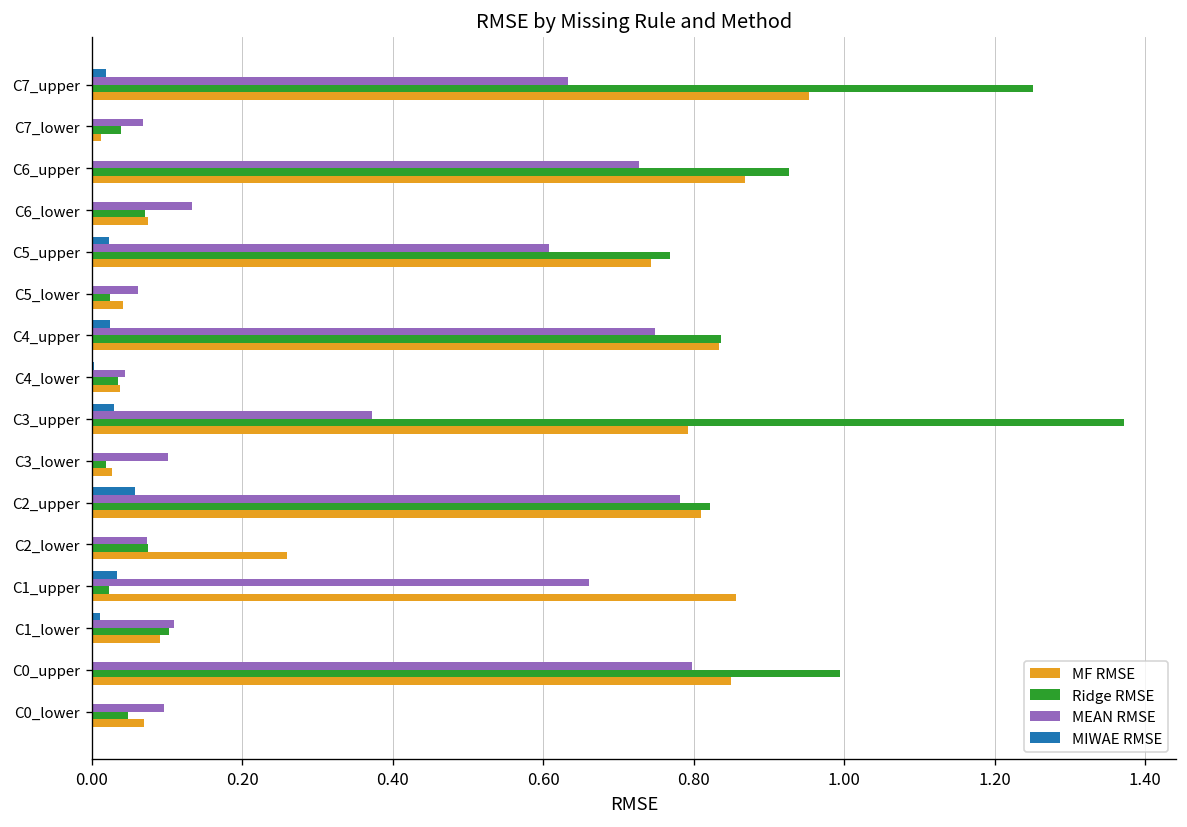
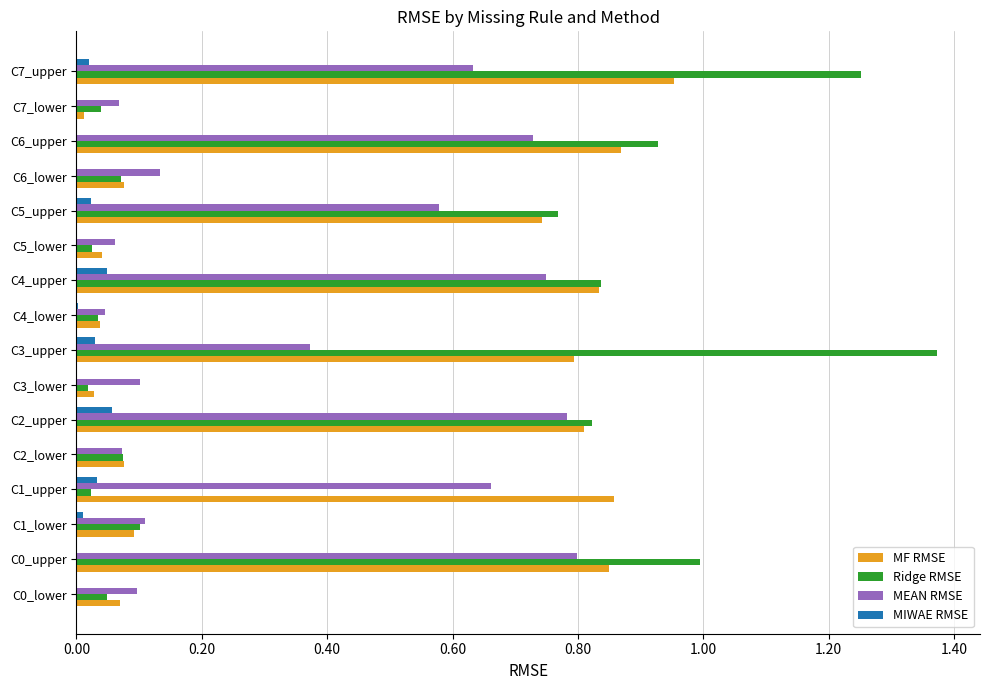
  {
    "MF RMSE": {
      "C7_upper": 0.95,
      "C7_lower": 0.01,
      "C6_upper": 0.87,
      "C6_lower": 0.08,
      "C5_upper": 0.74,
      "C5_lower": 0.04,
      "C4_upper": 0.83,
      "C4_lower": 0.04,
      "C3_upper": 0.79,
      "C3_lower": 0.03,
      "C2_upper": 0.81,
-     "C2_lower": 0.26,
+     "C2_lower": 0.08,
      "C1_upper": 0.86,
      "C1_lower": 0.09,
      "C0_upper": 0.85,
      "C0_lower": 0.07
    },
    "Ridge RMSE": {
      "C7_upper": 1.25,
      "C7_lower": 0.04,
      "C6_upper": 0.93,
      "C6_lower": 0.07,
      "C5_upper": 0.77,
      "C5_lower": 0.02,
      "C4_upper": 0.84,
      "C4_lower": 0.03,
      "C3_upper": 1.37,
      "C3_lower": 0.02,
      "C2_upper": 0.82,
      "C2_lower": 0.07,
      "C1_upper": 0.02,
      "C1_lower": 0.10,
      "C0_upper": 0.99,
      "C0_lower": 0.05
    },
    "MEAN RMSE": {
      "C7_upper": 0.63,
      "C7_lower": 0.07,
      "C6_upper": 0.73,
      "C6_lower": 0.13,
-     "C5_upper": 0.61,
+     "C5_upper": 0.58,
      "C5_lower": 0.06,
      "C4_upper": 0.75,
      "C4_lower": 0.04,
      "C3_upper": 0.37,
      "C3_lower": 0.10,
      "C2_upper": 0.78,
      "C2_lower": 0.07,
      "C1_upper": 0.66,
      "C1_lower": 0.11,
      "C0_upper": 0.80,
      "C0_lower": 0.10
    },
    "MIWAE RMSE": {
      "C7_upper": 0.02,
      "C7_lower": 0.00,
      "C6_lower": 0.00,
      "C5_upper": 0.02,
      "C5_lower": 0.00,
-     "C4_upper": 0.02,
+     "C4_upper": 0.05,
      "C3_upper": 0.03,
      "C3_lower": 0.00,
      "C2_upper": 0.06,
      "C1_upper": 0.03,
      "C1_lower": 0.01,
      "C0_upper": 0.00
    }
  }
